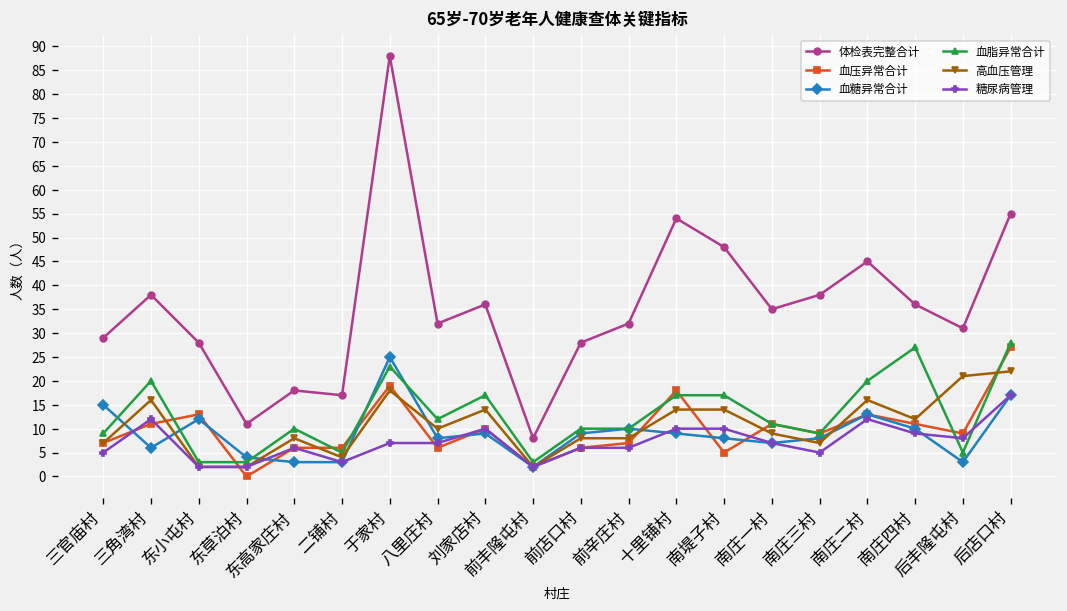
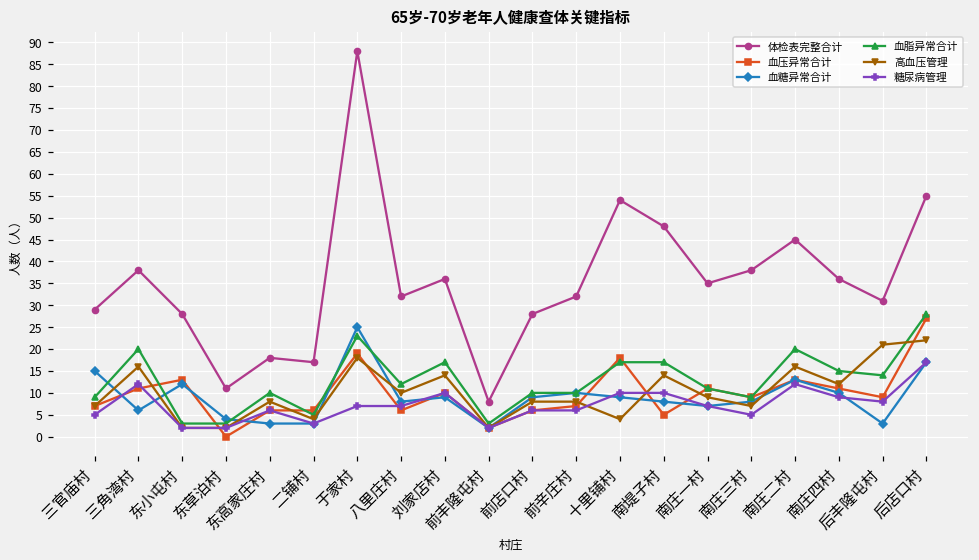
  {
    "体检表完整合计": {
      "三官庙村": 29,
      "三角湾村": 38,
      "东小屯村": 28,
      "东草泊村": 11,
      "东高家庄村": 18,
      "二铺村": 17,
      "于家村": 88,
      "八里庄村": 32,
      "刘家店村": 36,
      "前丰隆屯村": 8,
      "前店口村": 28,
      "前辛庄村": 32,
      "十里铺村": 54,
      "南堤子村": 48,
      "南庄一村": 35,
      "南庄三村": 38,
      "南庄二村": 45,
      "南庄四村": 36,
      "后丰隆屯村": 31,
      "后店口村": 55
    },
    "血压异常合计": {
      "三角湾村": 11,
      "东小屯村": 13,
      "东草泊村": 0,
      "二铺村": 6,
      "于家村": 19,
      "八里庄村": 6,
      "前辛庄村": 7,
      "十里铺村": 18,
      "南堤子村": 5,
      "南庄四村": 11,
      "后丰隆屯村": 9,
      "后店口村": 27
    },
    "血糖异常合计": {
      "三官庙村": 15,
      "三角湾村": 6,
      "东小屯村": 12,
      "东草泊村": 4,
      "东高家庄村": 3,
      "于家村": 25,
      "八里庄村": 8,
      "刘家店村": 9,
      "前店口村": 9,
      "十里铺村": 9,
      "南堤子村": 8,
      "南庄三村": 8,
      "南庄四村": 10,
      "后丰隆屯村": 3
    },
    "血脂异常合计": {
      "三官庙村": 9,
      "三角湾村": 20,
      "东小屯村": 3,
      "东草泊村": 3,
      "东高家庄村": 10,
      "二铺村": 5,
      "于家村": 23,
      "八里庄村": 12,
      "刘家店村": 17,
      "前丰隆屯村": 3,
      "前店口村": 10,
      "十里铺村": 17,
      "南堤子村": 17,
      "南庄二村": 20,
-     "南庄四村": 27,
-     "后丰隆屯村": 5,
+     "南庄四村": 15,
+     "后丰隆屯村": 14,
      "后店口村": 28
    },
    "高血压管理": {
      "三角湾村": 16,
      "东高家庄村": 8,
      "二铺村": 4,
      "于家村": 18,
      "八里庄村": 10,
      "刘家店村": 14,
      "前店口村": 8,
      "前辛庄村": 8,
-     "十里铺村": 14,
+     "十里铺村": 4,
      "南堤子村": 14,
      "南庄一村": 9,
      "南庄三村": 7,
      "南庄二村": 16,
      "南庄四村": 12,
      "后丰隆屯村": 21,
      "后店口村": 22
    },
    "糖尿病管理": {
      "三官庙村": 5,
      "三角湾村": 12,
      "于家村": 7,
      "八里庄村": 7,
      "前辛庄村": 6,
      "十里铺村": 10,
      "南堤子村": 10,
      "南庄三村": 5,
      "南庄二村": 12,
      "南庄四村": 9,
      "后丰隆屯村": 8
    }
  }
